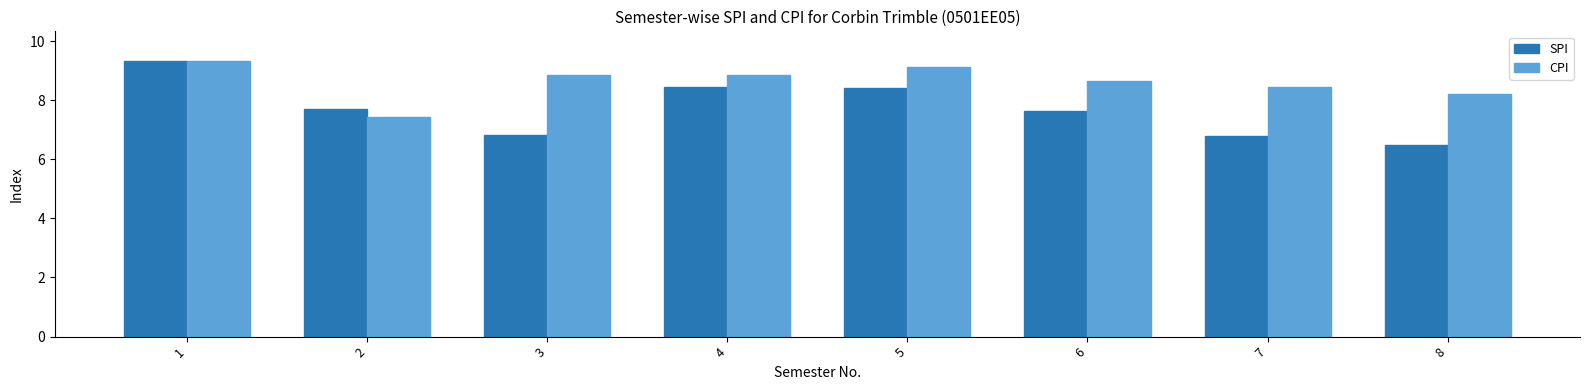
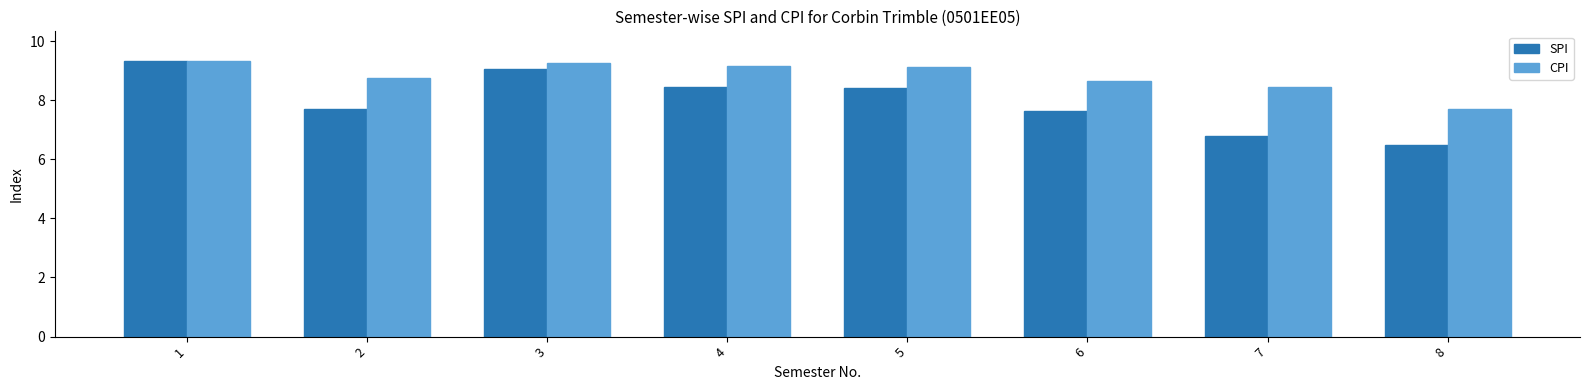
  {
    "SPI": {
      "1": 9.3,
      "2": 7.7,
-     "3": 6.8,
+     "3": 9.0,
      "4": 8.5,
      "5": 8.4,
      "6": 7.6,
      "7": 6.8,
      "8": 6.5
    },
    "CPI": {
      "1": 9.3,
-     "2": 7.4,
-     "3": 8.9,
-     "4": 8.8,
+     "2": 8.8,
+     "3": 9.3,
+     "4": 9.2,
      "5": 9.1,
      "6": 8.7,
      "7": 8.4,
-     "8": 8.2
+     "8": 7.7
    }
  }
